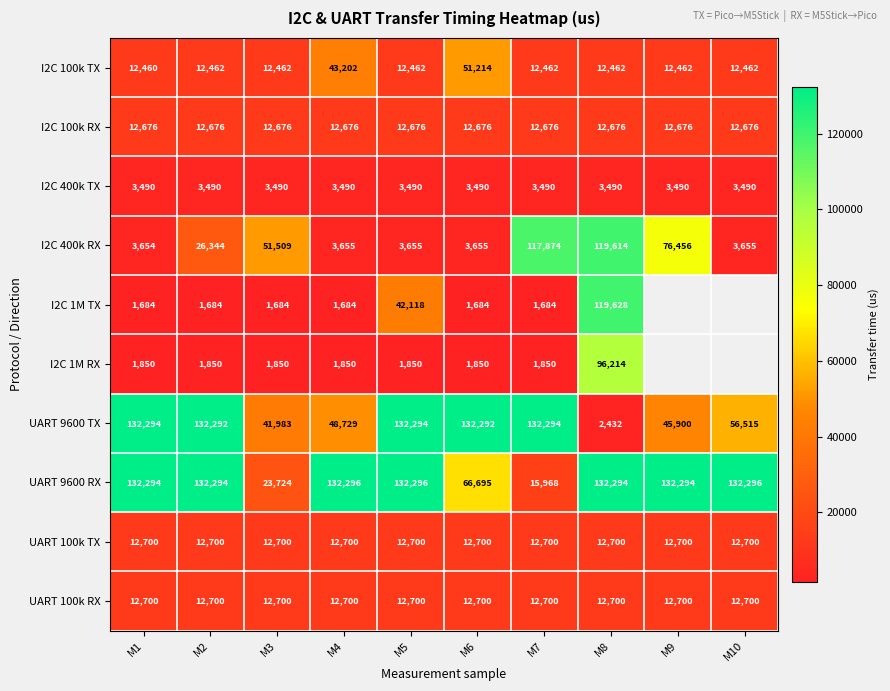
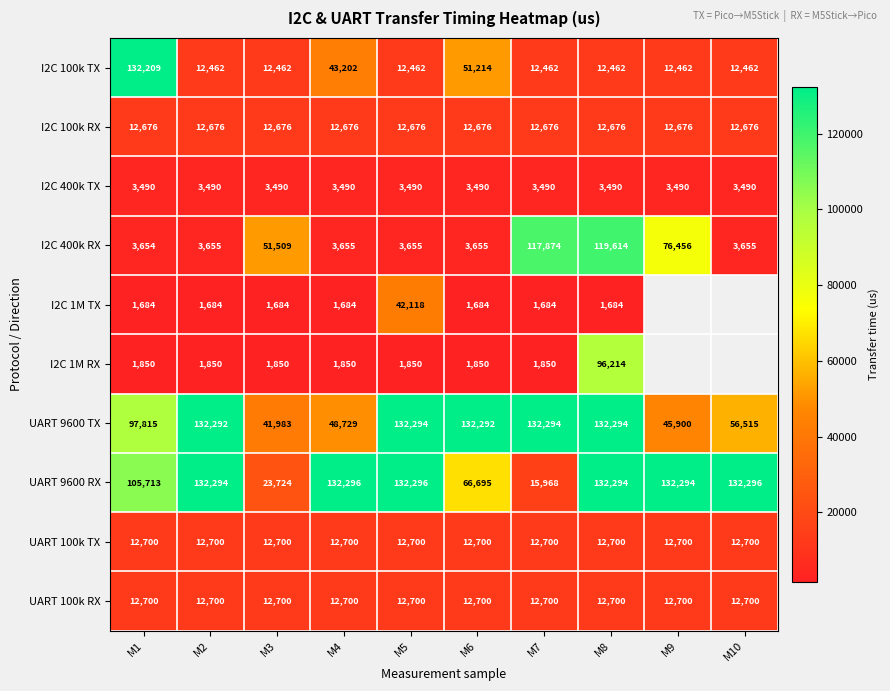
  {
    "I2C 100k TX": {
-     "M1": "12,460",
+     "M1": "132,209",
      "M2": "12,462",
      "M3": "12,462",
      "M4": "43,202",
      "M5": "12,462",
      "M6": "51,214",
      "M7": "12,462",
      "M8": "12,462",
      "M9": "12,462",
      "M10": "12,462"
    },
    "I2C 100k RX": {
      "M1": "12,676",
      "M2": "12,676",
      "M3": "12,676",
      "M4": "12,676",
      "M5": "12,676",
      "M6": "12,676",
      "M7": "12,676",
      "M8": "12,676",
      "M9": "12,676",
      "M10": "12,676"
    },
    "I2C 400k TX": {
      "M1": "3,490",
      "M2": "3,490",
      "M3": "3,490",
      "M4": "3,490",
      "M5": "3,490",
      "M6": "3,490",
      "M7": "3,490",
      "M8": "3,490",
      "M9": "3,490",
      "M10": "3,490"
    },
    "I2C 400k RX": {
      "M1": "3,654",
-     "M2": "26,344",
+     "M2": "3,655",
      "M3": "51,509",
      "M4": "3,655",
      "M5": "3,655",
      "M6": "3,655",
      "M7": "117,874",
      "M8": "119,614",
      "M9": "76,456",
      "M10": "3,655"
    },
    "I2C 1M TX": {
      "M1": "1,684",
      "M2": "1,684",
      "M3": "1,684",
      "M4": "1,684",
      "M5": "42,118",
      "M6": "1,684",
      "M7": "1,684",
-     "M8": "119,628"
+     "M8": "1,684"
    },
    "I2C 1M RX": {
      "M1": "1,850",
      "M2": "1,850",
      "M3": "1,850",
      "M4": "1,850",
      "M5": "1,850",
      "M6": "1,850",
      "M7": "1,850",
      "M8": "96,214"
    },
    "UART 9600 TX": {
-     "M1": "132,294",
+     "M1": "97,815",
      "M2": "132,292",
      "M3": "41,983",
      "M4": "48,729",
      "M5": "132,294",
      "M6": "132,292",
      "M7": "132,294",
-     "M8": "2,432",
+     "M8": "132,294",
      "M9": "45,900",
      "M10": "56,515"
    },
    "UART 9600 RX": {
-     "M1": "132,294",
+     "M1": "105,713",
      "M2": "132,294",
      "M3": "23,724",
      "M4": "132,296",
      "M5": "132,296",
      "M6": "66,695",
      "M7": "15,968",
      "M8": "132,294",
      "M9": "132,294",
      "M10": "132,296"
    },
    "UART 100k TX": {
      "M1": "12,700",
      "M2": "12,700",
      "M3": "12,700",
      "M4": "12,700",
      "M5": "12,700",
      "M6": "12,700",
      "M7": "12,700",
      "M8": "12,700",
      "M9": "12,700",
      "M10": "12,700"
    },
    "UART 100k RX": {
      "M1": "12,700",
      "M2": "12,700",
      "M3": "12,700",
      "M4": "12,700",
      "M5": "12,700",
      "M6": "12,700",
      "M7": "12,700",
      "M8": "12,700",
      "M9": "12,700",
      "M10": "12,700"
    }
  }
